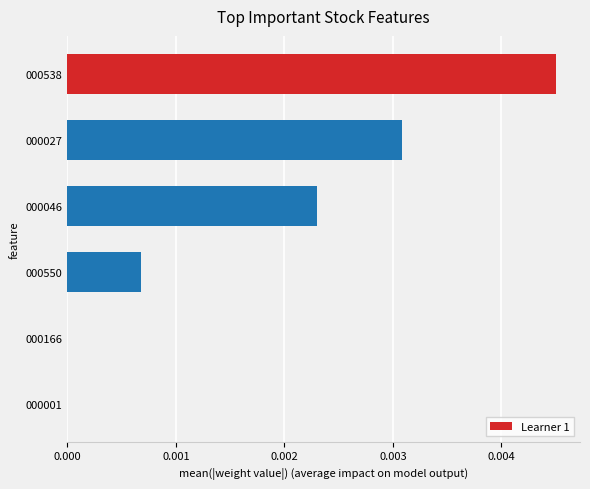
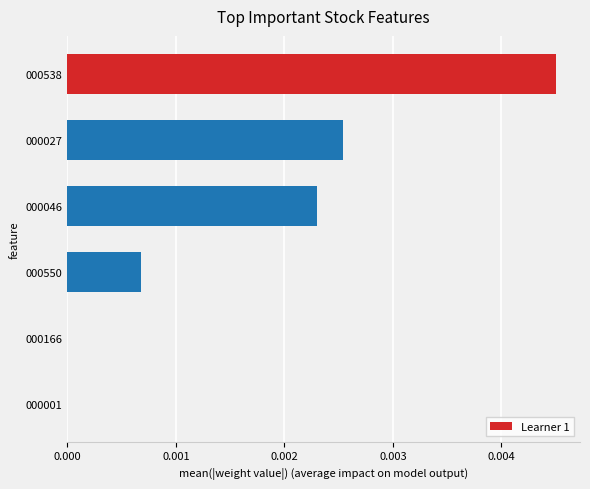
  {
    "000538": 0.00450,
-   "000027": 0.00308,
+   "000027": 0.00254,
    "000046": 0.00230,
    "000550": 0.00068,
    "000166": 0.00000,
    "000001": 0.00000
  }
